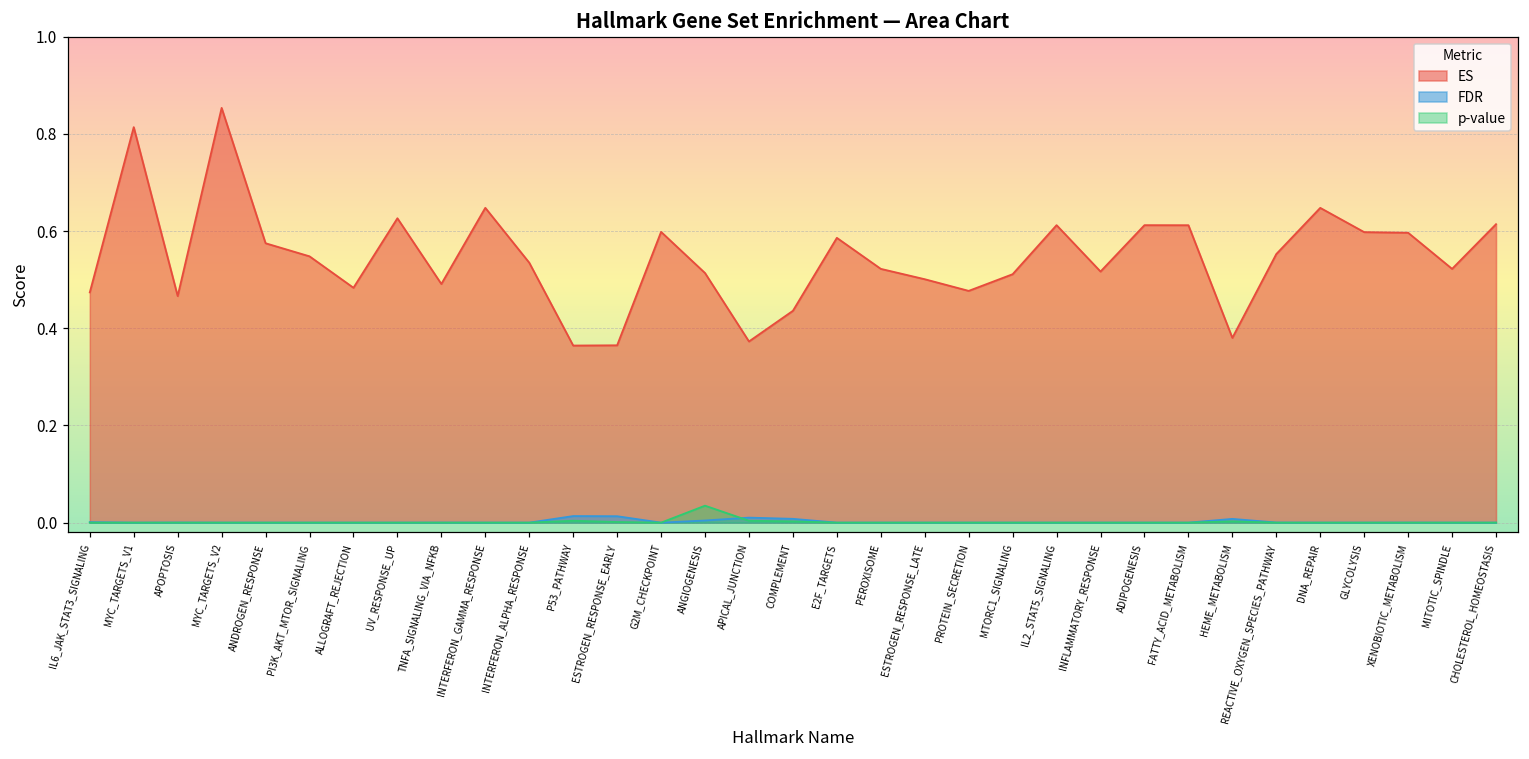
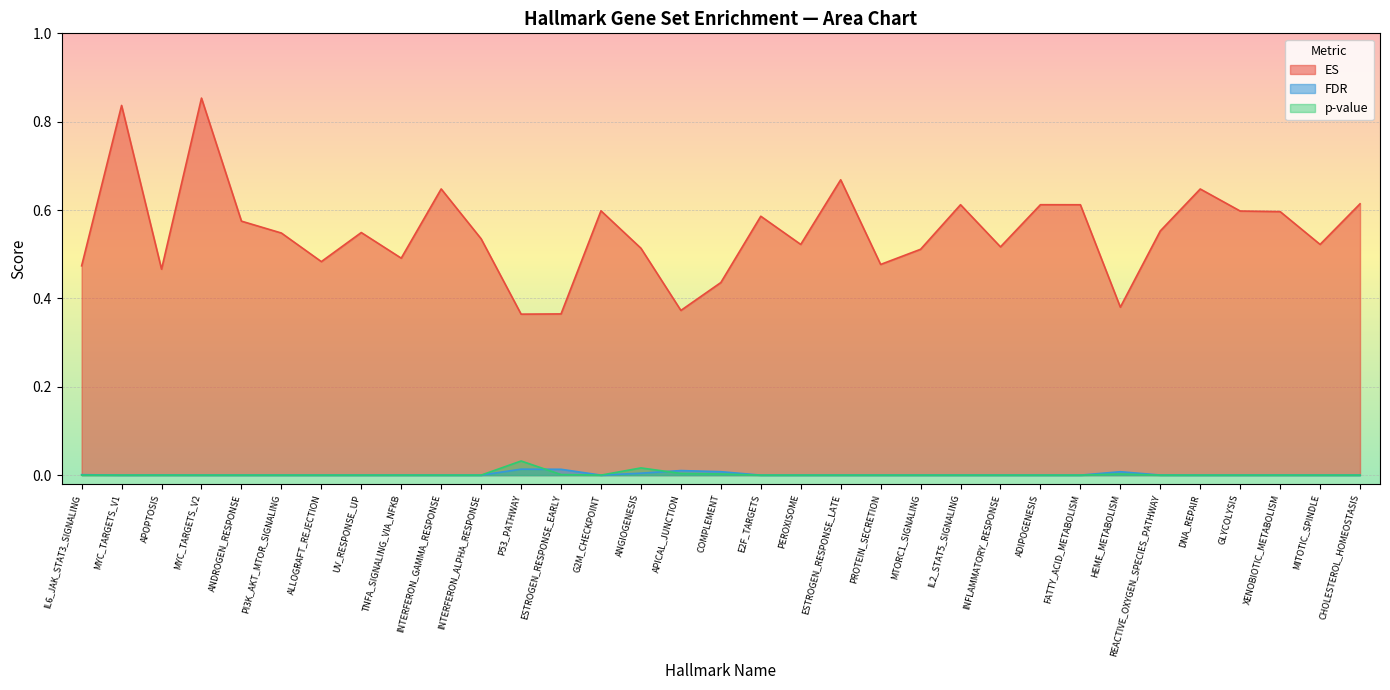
  {
    "ES": {
      "IL6_JAK_STAT3_SIGNALING": 0.47,
-     "MYC_TARGETS_V1": 0.81,
+     "MYC_TARGETS_V1": 0.84,
      "APOPTOSIS": 0.47,
      "MYC_TARGETS_V2": 0.85,
      "ANDROGEN_RESPONSE": 0.57,
      "PI3K_AKT_MTOR_SIGNALING": 0.55,
      "ALLOGRAFT_REJECTION": 0.48,
-     "UV_RESPONSE_UP": 0.63,
+     "UV_RESPONSE_UP": 0.55,
      "TNFA_SIGNALING_VIA_NFKB": 0.49,
      "INTERFERON_GAMMA_RESPONSE": 0.65,
      "INTERFERON_ALPHA_RESPONSE": 0.53,
      "P53_PATHWAY": 0.36,
      "ESTROGEN_RESPONSE_EARLY": 0.36,
      "G2M_CHECKPOINT": 0.60,
      "ANGIOGENESIS": 0.51,
      "APICAL_JUNCTION": 0.37,
      "COMPLEMENT": 0.44,
      "E2F_TARGETS": 0.59,
      "PEROXISOME": 0.52,
-     "ESTROGEN_RESPONSE_LATE": 0.50,
+     "ESTROGEN_RESPONSE_LATE": 0.67,
      "PROTEIN_SECRETION": 0.48,
      "MTORC1_SIGNALING": 0.51,
      "IL2_STAT5_SIGNALING": 0.61,
      "INFLAMMATORY_RESPONSE": 0.52,
      "ADIPOGENESIS": 0.61,
      "FATTY_ACID_METABOLISM": 0.61,
      "HEME_METABOLISM": 0.38,
      "REACTIVE_OXYGEN_SPECIES_PATHWAY": 0.55,
      "DNA_REPAIR": 0.65,
      "GLYCOLYSIS": 0.60,
      "XENOBIOTIC_METABOLISM": 0.60,
      "MITOTIC_SPINDLE": 0.52,
      "CHOLESTEROL_HOMEOSTASIS": 0.61
    },
    "FDR": {
      "P53_PATHWAY": 0.01,
      "ESTROGEN_RESPONSE_EARLY": 0.01,
      "ANGIOGENESIS": 0.00,
      "APICAL_JUNCTION": 0.01
    },
    "p-value": {
-     "P53_PATHWAY": 0.00,
+     "P53_PATHWAY": 0.03,
      "ESTROGEN_RESPONSE_EARLY": 0.00,
-     "ANGIOGENESIS": 0.03,
+     "ANGIOGENESIS": 0.02,
      "APICAL_JUNCTION": 0.00
    }
  }
